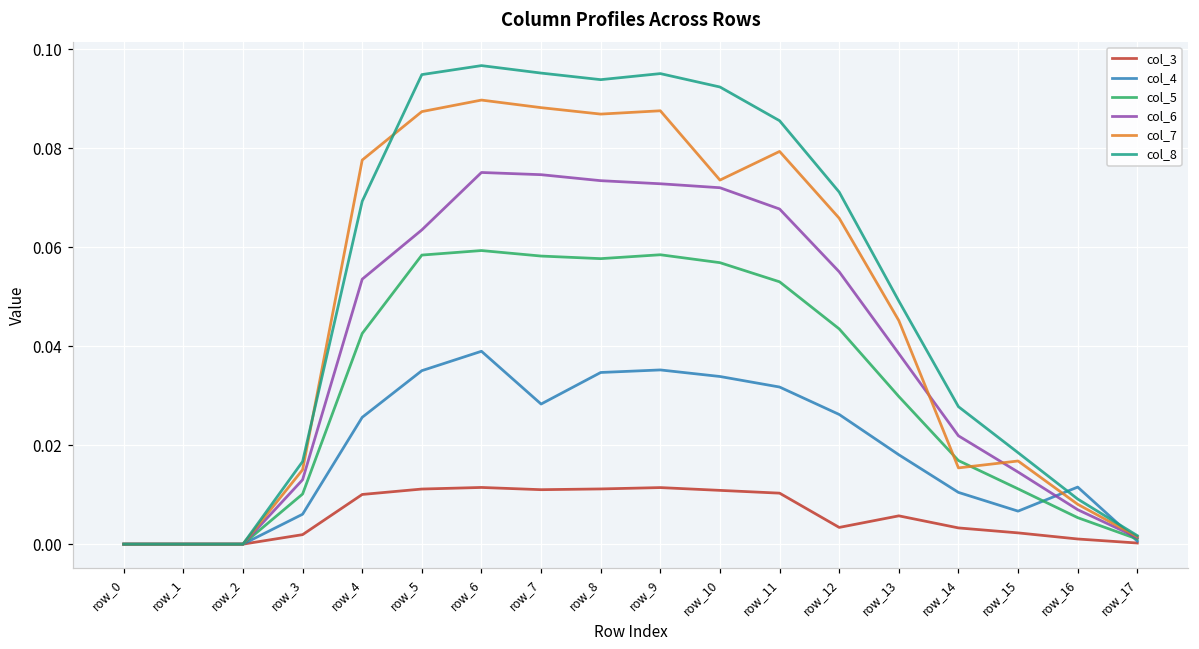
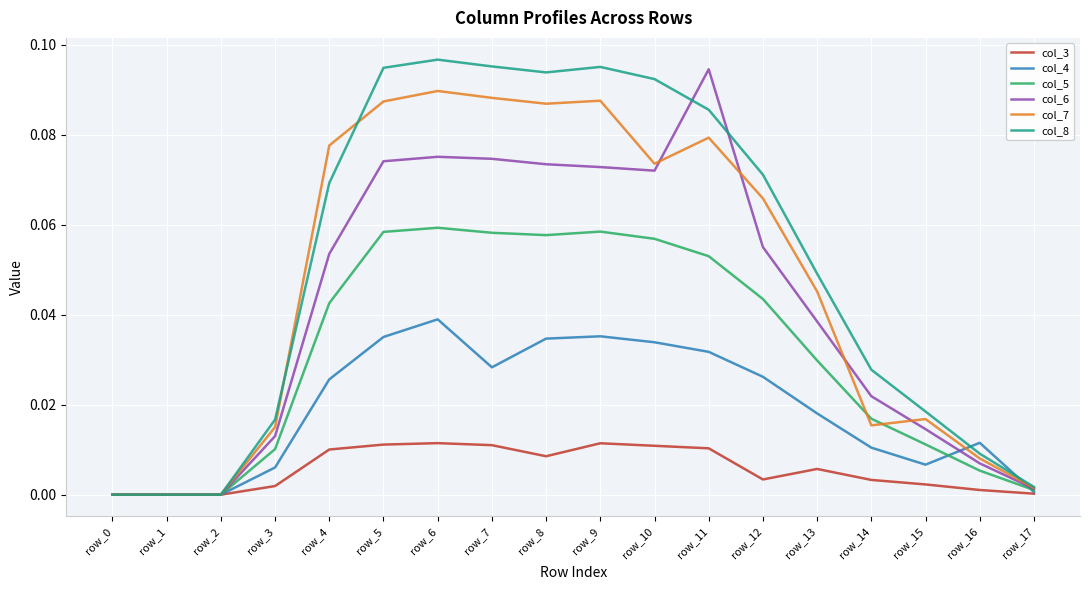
  {
    "col_3": {
      "row_3": 0.002,
      "row_4": 0.010,
      "row_5": 0.011,
      "row_6": 0.011,
      "row_7": 0.011,
-     "row_8": 0.011,
+     "row_8": 0.009,
      "row_9": 0.011,
      "row_10": 0.011,
      "row_11": 0.010,
      "row_12": 0.003,
      "row_13": 0.006,
      "row_14": 0.003,
      "row_15": 0.002,
      "row_16": 0.001
    },
    "col_4": {
      "row_3": 0.006,
      "row_4": 0.026,
      "row_5": 0.035,
      "row_6": 0.039,
      "row_7": 0.028,
      "row_8": 0.035,
      "row_9": 0.035,
      "row_10": 0.034,
      "row_11": 0.032,
      "row_12": 0.026,
      "row_13": 0.018,
      "row_14": 0.010,
      "row_15": 0.007,
      "row_16": 0.012
    },
    "col_6": {
      "row_3": 0.013,
      "row_4": 0.054,
-     "row_5": 0.063,
+     "row_5": 0.074,
      "row_6": 0.075,
      "row_7": 0.075,
      "row_8": 0.073,
      "row_9": 0.073,
      "row_10": 0.072,
-     "row_11": 0.068,
+     "row_11": 0.095,
      "row_12": 0.055,
      "row_13": 0.038,
      "row_14": 0.022,
      "row_15": 0.015,
      "row_16": 0.007
    },
    "col_7": {
      "row_3": 0.015,
      "row_4": 0.078,
      "row_5": 0.087,
      "row_6": 0.090,
      "row_7": 0.088,
      "row_8": 0.087,
      "row_9": 0.088,
      "row_10": 0.074,
      "row_11": 0.079,
      "row_12": 0.066,
      "row_13": 0.045,
      "row_14": 0.015,
      "row_15": 0.017,
      "row_16": 0.008
    }
  }
